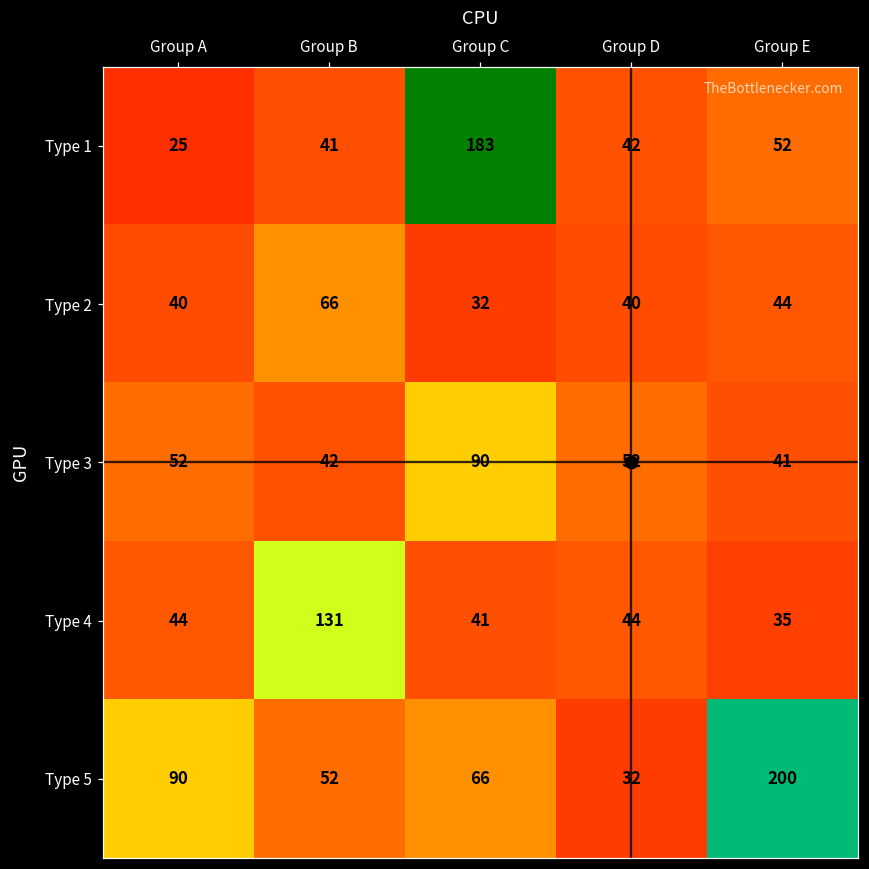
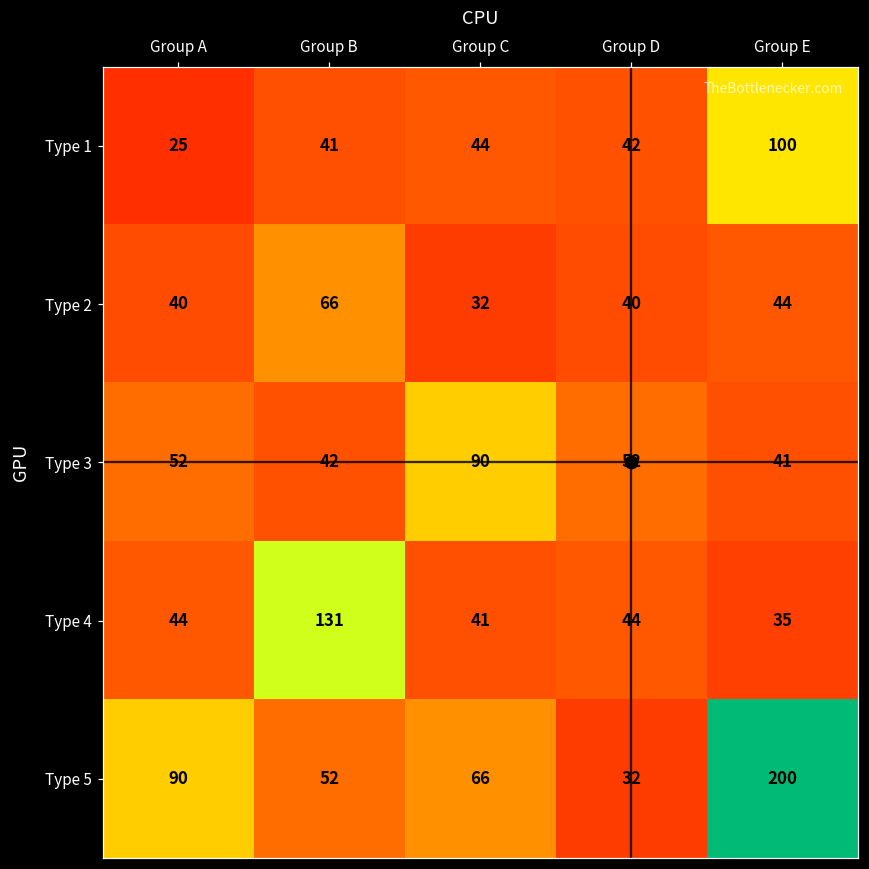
  {
    "Type 1": {
      "Group A": 25,
      "Group B": 41,
-     "Group C": 183,
+     "Group C": 44,
      "Group D": 42,
-     "Group E": 52
+     "Group E": 100
    },
    "Type 2": {
      "Group A": 40,
      "Group B": 66,
      "Group C": 32,
      "Group D": 40,
      "Group E": 44
    },
    "Type 3": {
      "Group A": 52,
      "Group B": 42,
      "Group C": 90,
      "Group E": 41
    },
    "Type 4": {
      "Group A": 44,
      "Group B": 131,
      "Group C": 41,
      "Group D": 44,
      "Group E": 35
    },
    "Type 5": {
      "Group A": 90,
      "Group B": 52,
      "Group C": 66,
      "Group D": 32,
      "Group E": 200
    }
  }
